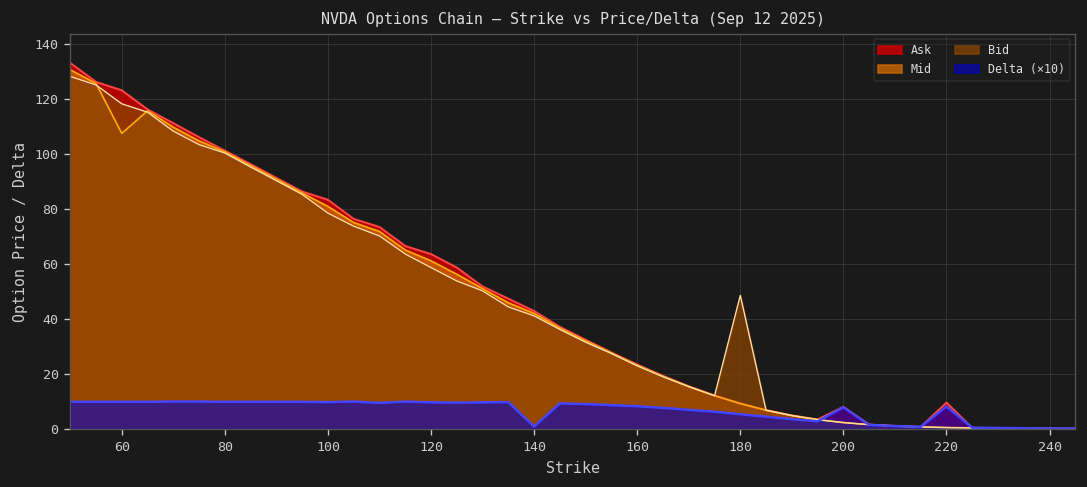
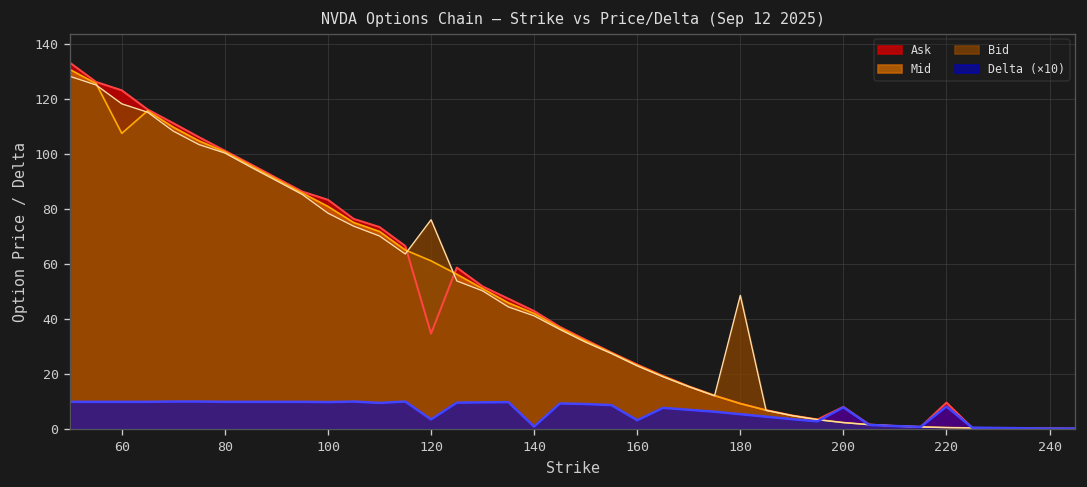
  {
    "Ask": {
      "60": 123,
      "100": 83,
-     "120": 64,
+     "120": 35,
      "220": 10
    },
    "Mid": {
      "60": 108,
      "100": 81,
      "120": 61
    },
    "Bid": {
      "60": 118,
      "100": 79,
-     "120": 59,
+     "120": 76,
      "180": 49
    },
    "Delta (×10)": {
      "60": 10,
      "80": 10,
      "100": 10,
-     "120": 10,
+     "120": 4,
      "140": 1,
-     "160": 8,
+     "160": 3,
      "180": 5,
      "220": 8
    }
  }
